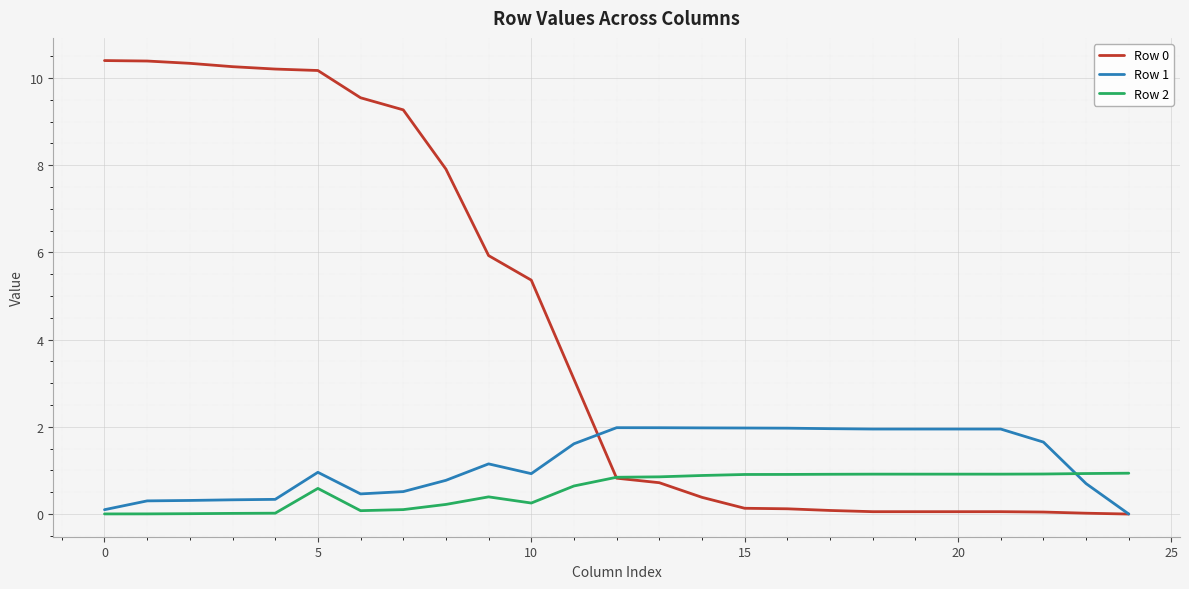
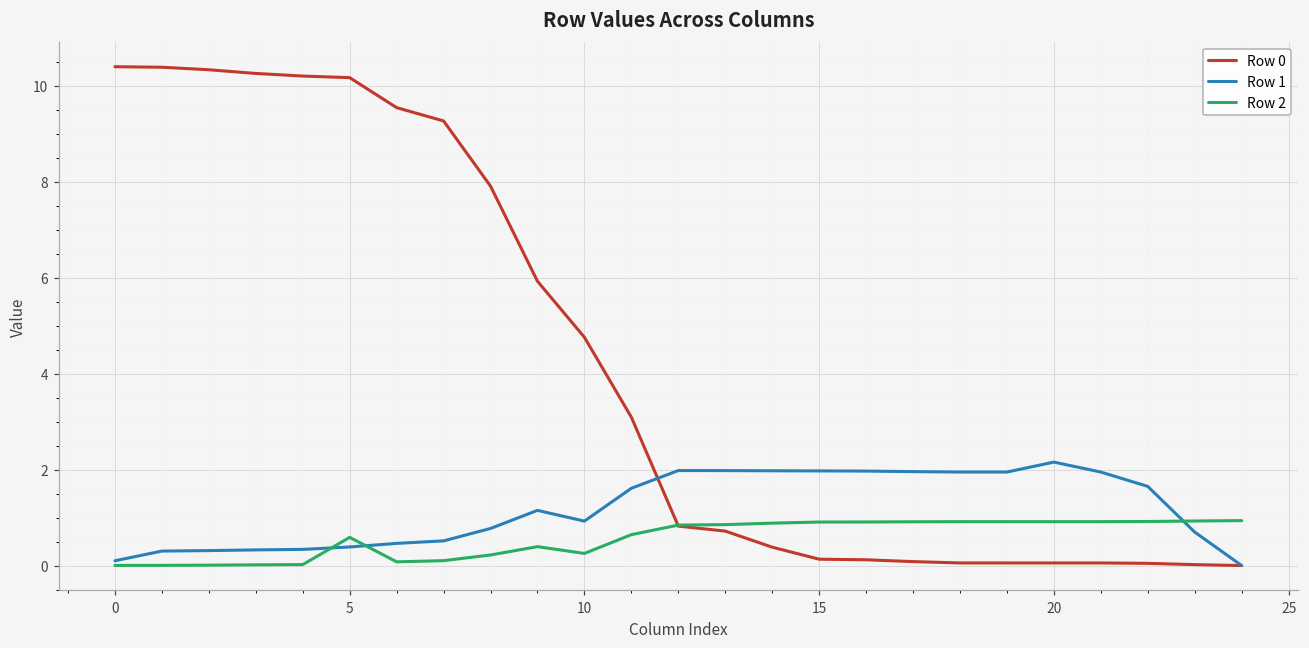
  {
    "Row 0": {
      "0": 10.4,
      "5": 10.2,
-     "10": 5.4,
+     "10": 4.8,
      "15": 0.1,
      "20": 0.1
    },
    "Row 1": {
      "0": 0.1,
-     "5": 1.0,
+     "5": 0.4,
      "10": 0.9,
      "15": 2.0,
-     "20": 1.9
+     "20": 2.2
    },
    "Row 2": {
      "0": 0.0,
      "5": 0.6,
      "10": 0.3,
      "15": 0.9,
      "20": 0.9
    }
  }
